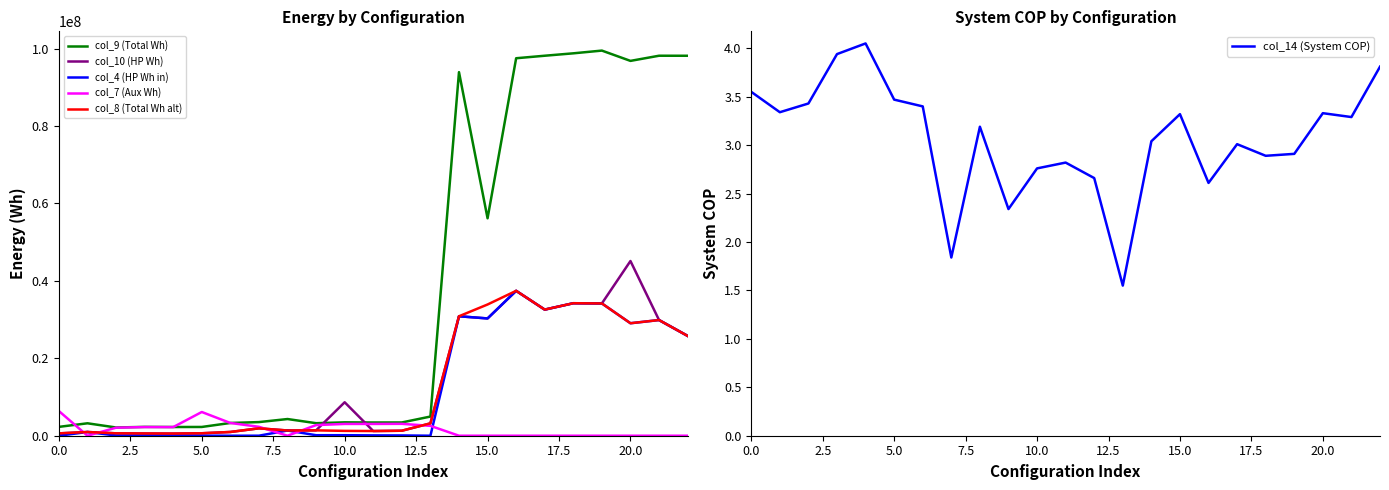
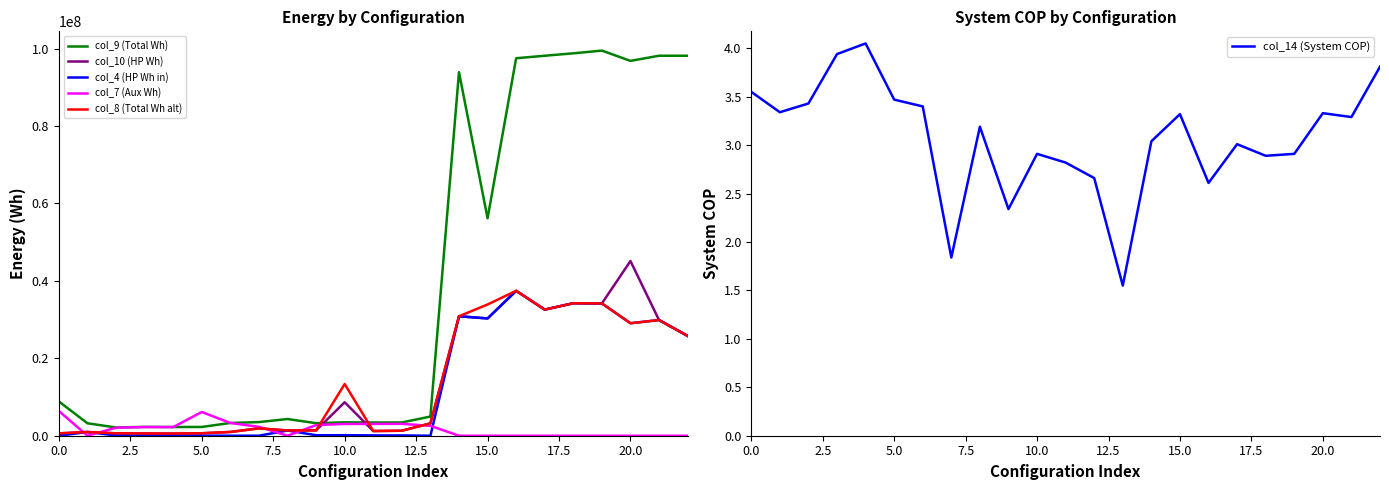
  {
    "Energy by Configuration": {
      "col_9 (Total Wh)": {
-       "0.0": 2000000,
+       "0.0": 9000000,
        "5.0": 2000000,
        "15.0": 56000000,
        "20.0": 97000000
      },
      "col_10 (HP Wh)": {
        "10.0": 9000000,
        "20.0": 45000000
      },
      "col_4 (HP Wh in)": {
        "10.0": 0
      },
      "col_7 (Aux Wh)": {
        "0.0": 6000000,
        "5.0": 6000000,
        "15.0": 0,
        "20.0": 0
      },
      "col_8 (Total Wh alt)": {
-       "10.0": 1000000,
+       "10.0": 13000000,
        "15.0": 34000000
      }
    },
    "System COP by Configuration": {
      "0.0": 3.6,
      "5.0": 3.5,
-     "10.0": 2.8,
+     "10.0": 2.9,
      "15.0": 3.3,
      "20.0": 3.3
    }
  }
